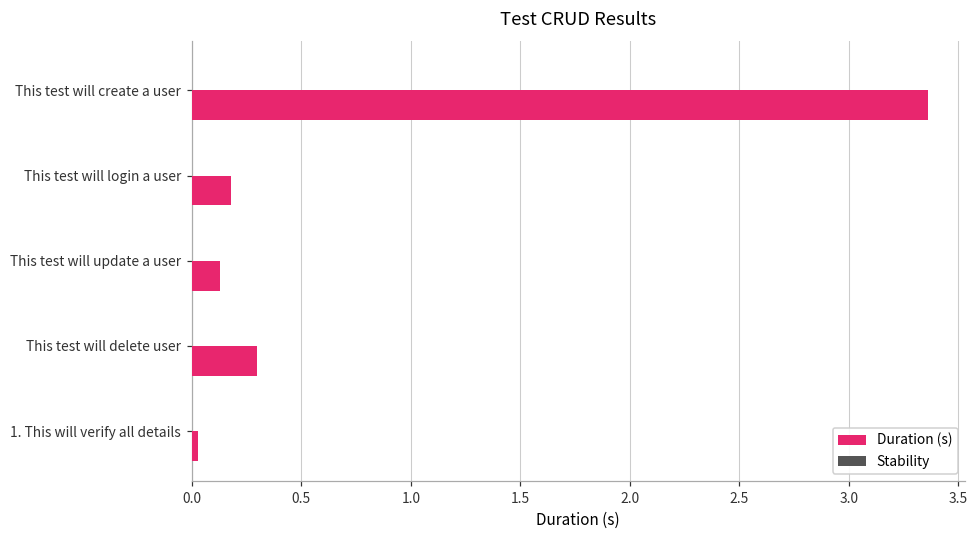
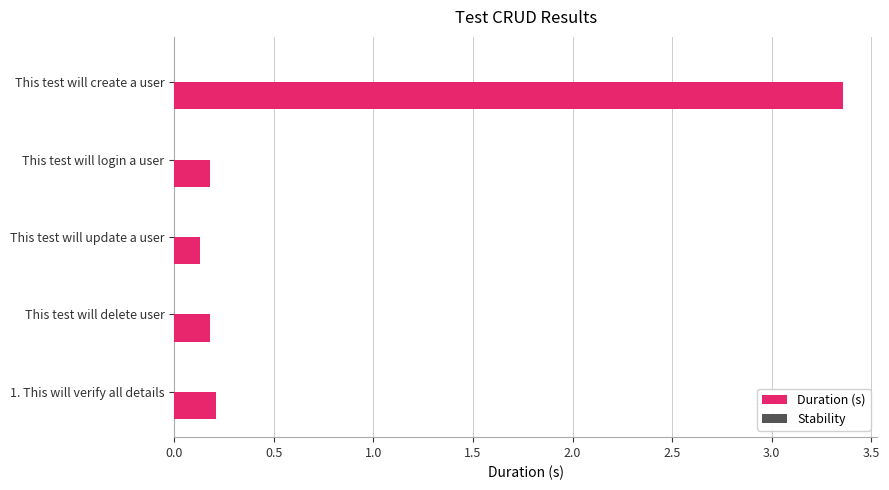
  {
    "Duration (s)": {
      "This test will create a user": 3.36,
      "This test will login a user": 0.18,
      "This test will update a user": 0.13,
-     "This test will delete user": 0.30,
-     "1. This will verify all details": 0.03
+     "This test will delete user": 0.18,
+     "1. This will verify all details": 0.21
    },
    "Stability": {
      "This test will create a user": 0.00,
      "This test will login a user": 0.00,
      "This test will update a user": 0.00,
      "This test will delete user": 0.00,
      "1. This will verify all details": 0.00
    }
  }
